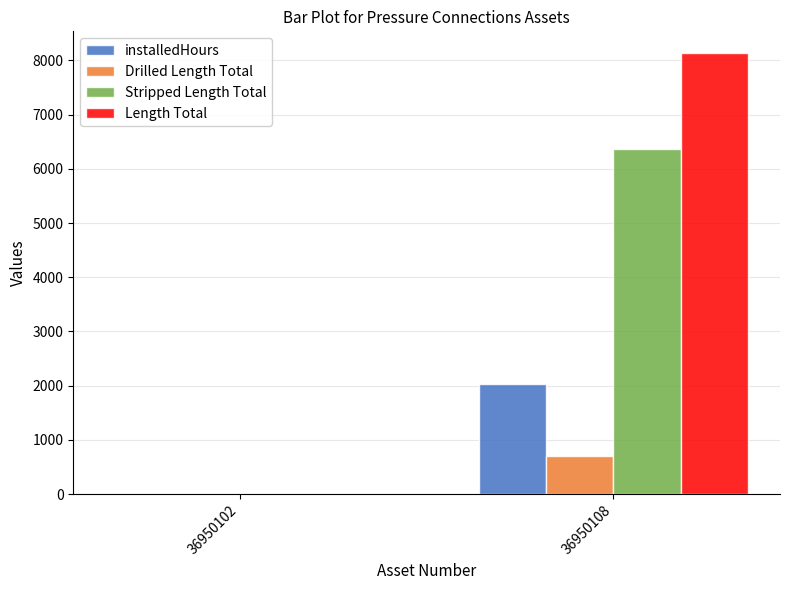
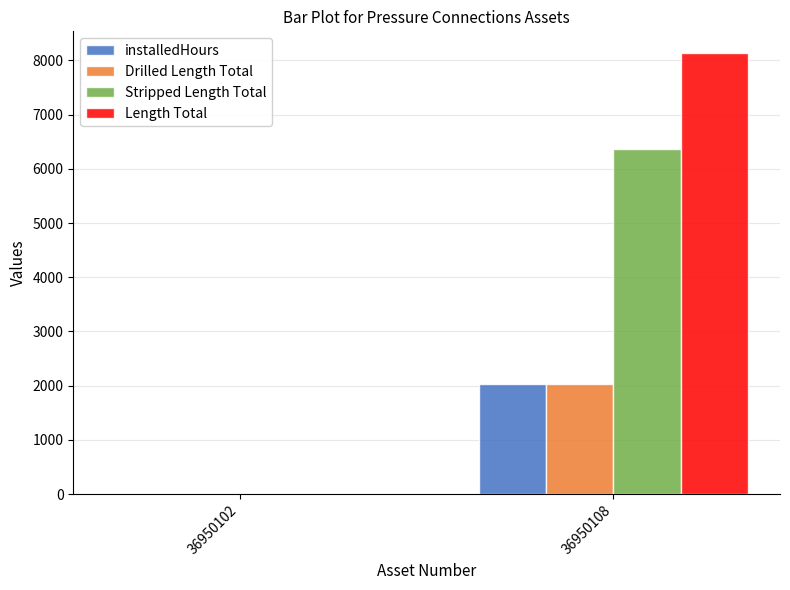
  {
    "installedHours": {
      "36950102": 0,
      "36950108": 2000
    },
    "Drilled Length Total": {
      "36950102": 0,
-     "36950108": 700
+     "36950108": 2000
    },
    "Stripped Length Total": {
      "36950102": 0,
      "36950108": 6400
    },
    "Length Total": {
      "36950102": 0,
      "36950108": 8100
    }
  }
